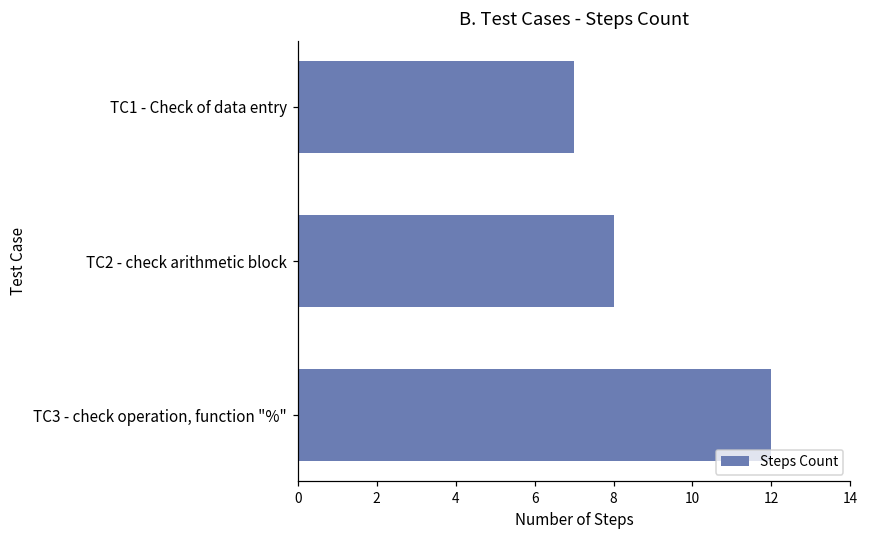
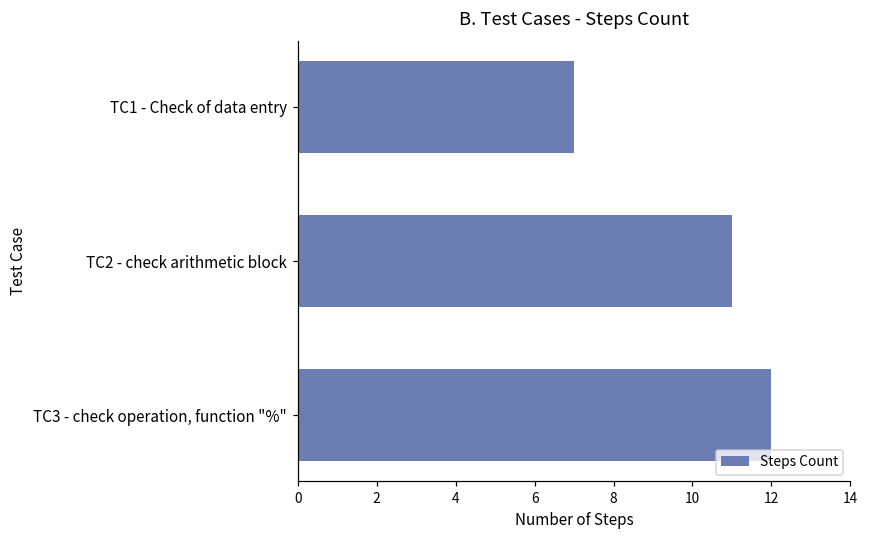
  {
    "TC1 - Check of data entry": 7,
-   "TC2 - check arithmetic block": 8,
+   "TC2 - check arithmetic block": 11,
    "TC3 - check operation, function \"%\"": 12
  }
